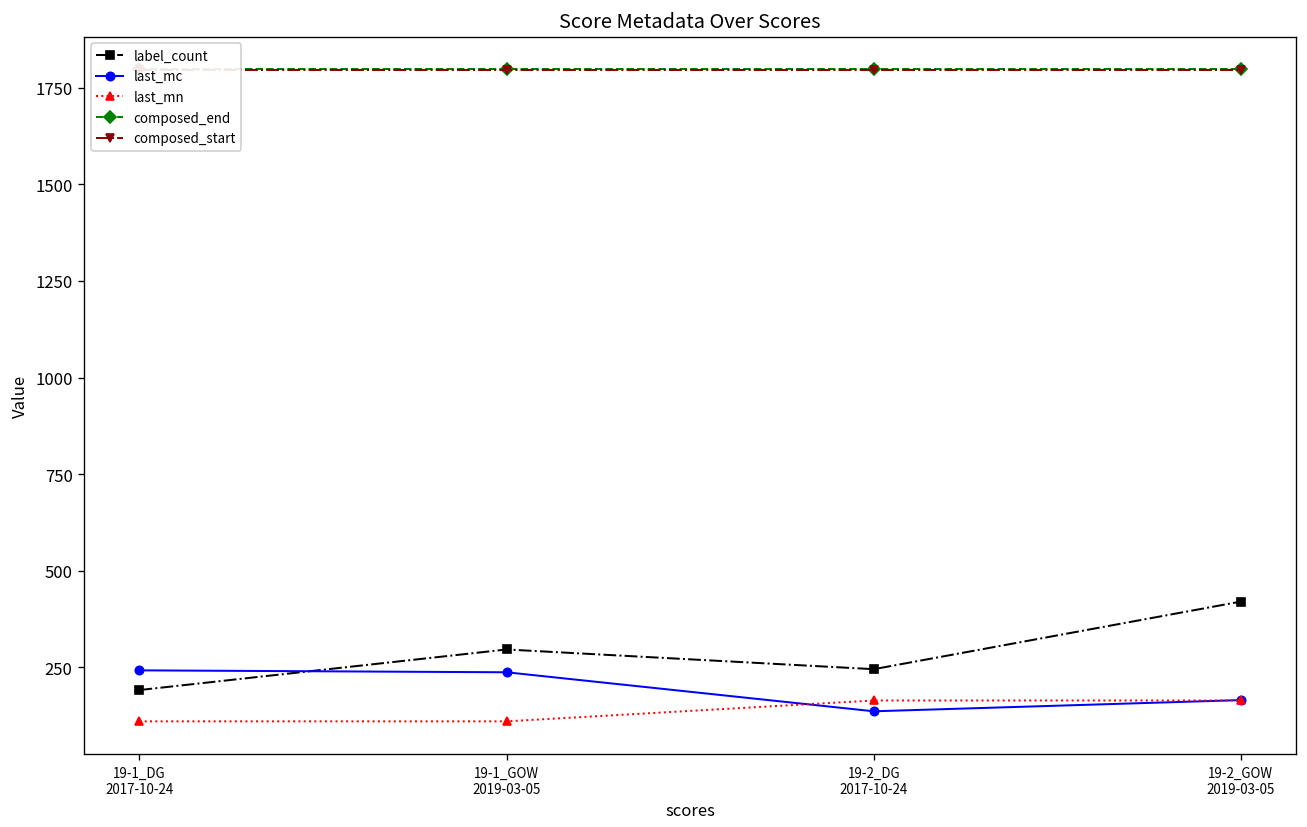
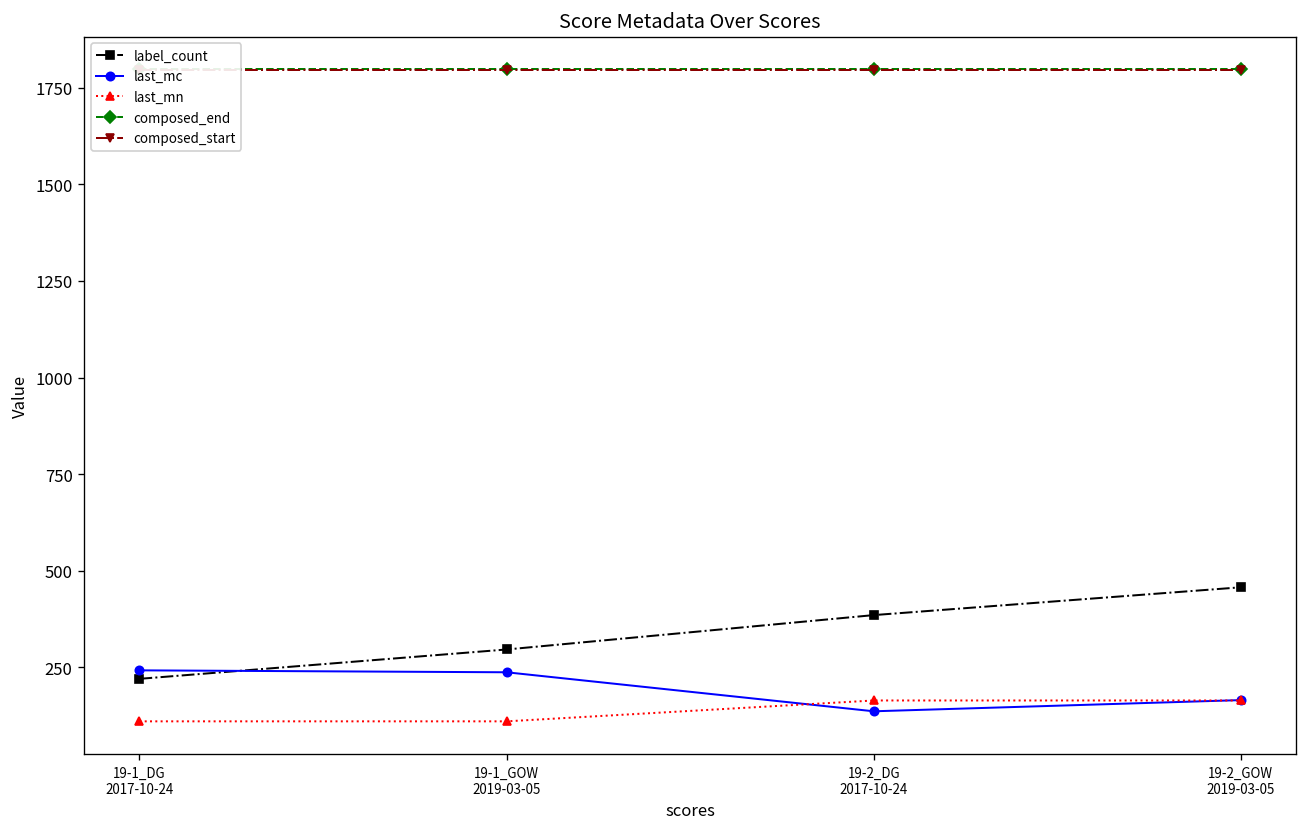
  {
    "label_count": {
-     "19-1_DG 2017-10-24": 190,
+     "19-1_DG 2017-10-24": 220,
      "19-1_GOW 2019-03-05": 300,
-     "19-2_DG 2017-10-24": 250,
-     "19-2_GOW 2019-03-05": 420
+     "19-2_DG 2017-10-24": 390,
+     "19-2_GOW 2019-03-05": 460
    },
    "last_mc": {
      "19-1_DG 2017-10-24": 240,
      "19-1_GOW 2019-03-05": 240,
      "19-2_DG 2017-10-24": 140
    },
    "last_mn": {
      "19-1_DG 2017-10-24": 110,
      "19-1_GOW 2019-03-05": 110,
      "19-2_DG 2017-10-24": 160
    }
  }
